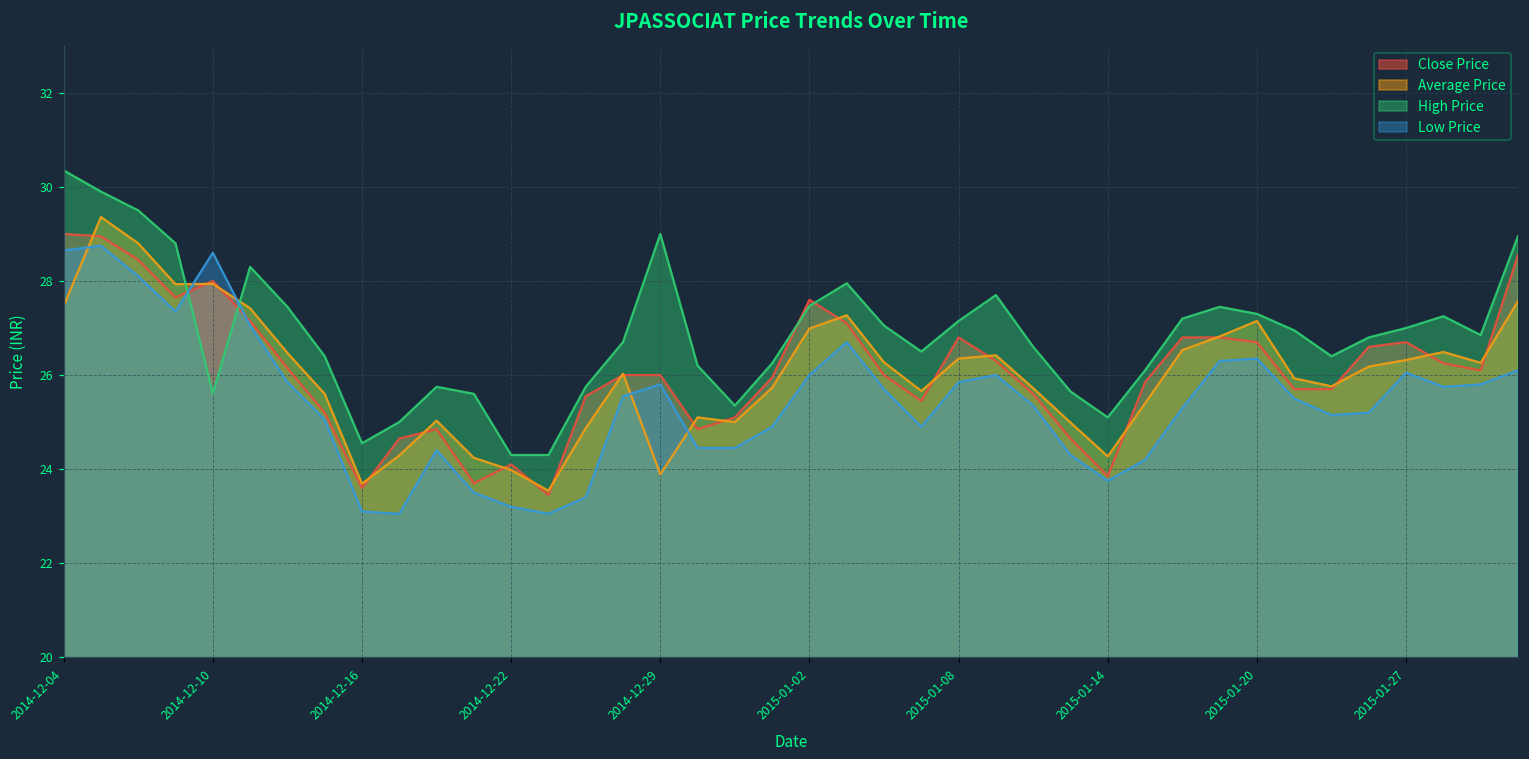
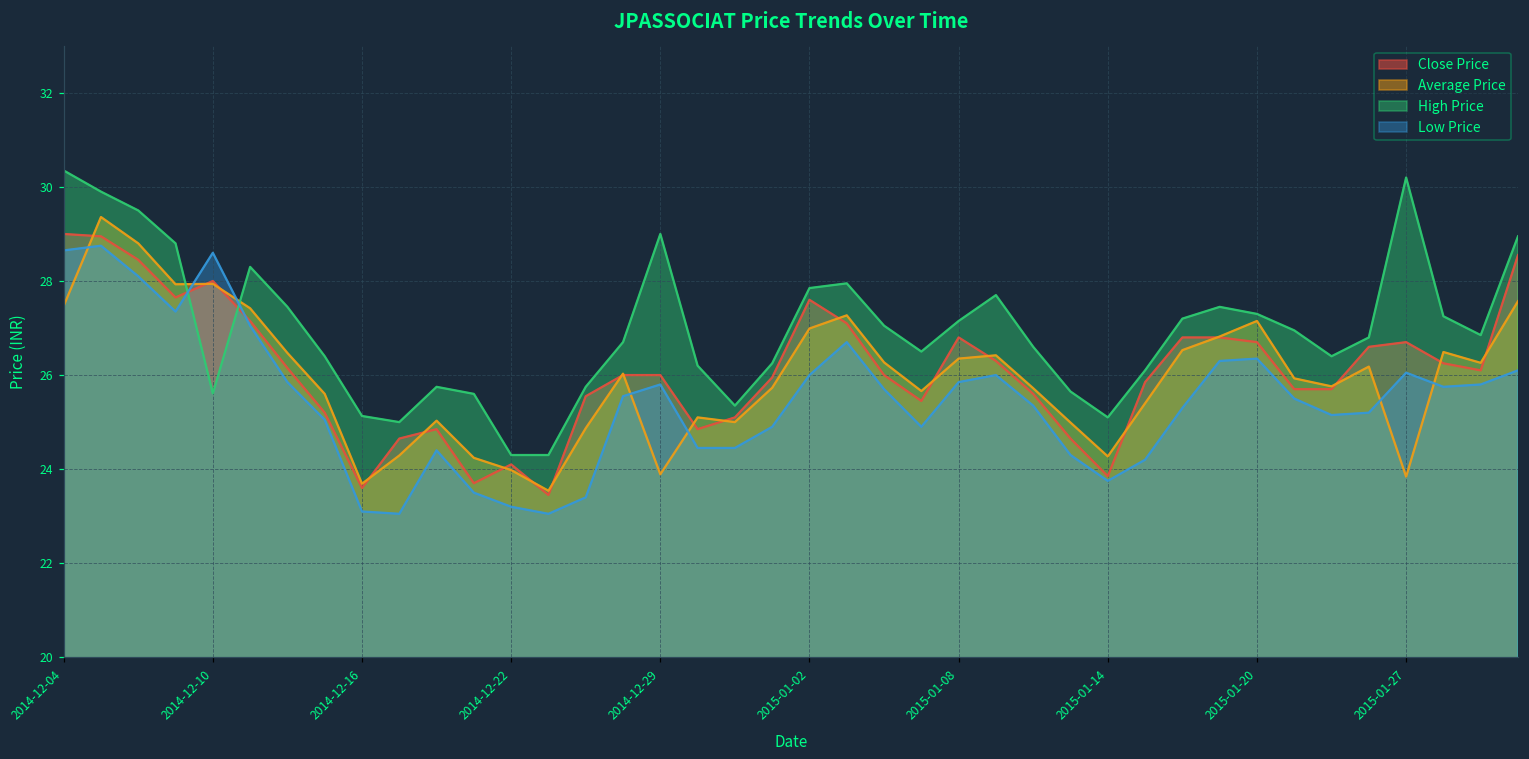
  {
    "Close Price": {
      "2014-12-04": 29.0,
      "2014-12-16": 23.6,
      "2014-12-22": 24.1,
      "2014-12-29": 26.0,
      "2015-01-02": 27.6,
      "2015-01-08": 26.8,
      "2015-01-14": 23.9,
      "2015-01-20": 26.7,
      "2015-01-27": 26.7
    },
    "Average Price": {
      "2014-12-04": 27.5,
      "2014-12-16": 23.7,
      "2014-12-22": 24.0,
      "2014-12-29": 23.9,
      "2015-01-02": 27.0,
      "2015-01-08": 26.4,
      "2015-01-14": 24.3,
      "2015-01-20": 27.2,
-     "2015-01-27": 26.3
+     "2015-01-27": 23.8
    },
    "High Price": {
      "2014-12-04": 30.4,
      "2014-12-10": 25.6,
-     "2014-12-16": 24.6,
+     "2014-12-16": 25.1,
      "2014-12-22": 24.3,
      "2014-12-29": 29.0,
-     "2015-01-02": 27.5,
+     "2015-01-02": 27.9,
      "2015-01-08": 27.2,
      "2015-01-14": 25.1,
      "2015-01-20": 27.3,
-     "2015-01-27": 27.0
+     "2015-01-27": 30.2
    },
    "Low Price": {
      "2014-12-04": 28.7,
      "2014-12-10": 28.6,
      "2014-12-16": 23.1,
      "2014-12-22": 23.2,
      "2014-12-29": 25.8,
      "2015-01-02": 26.0,
      "2015-01-08": 25.9,
      "2015-01-14": 23.8,
      "2015-01-20": 26.4,
      "2015-01-27": 26.1
    }
  }
